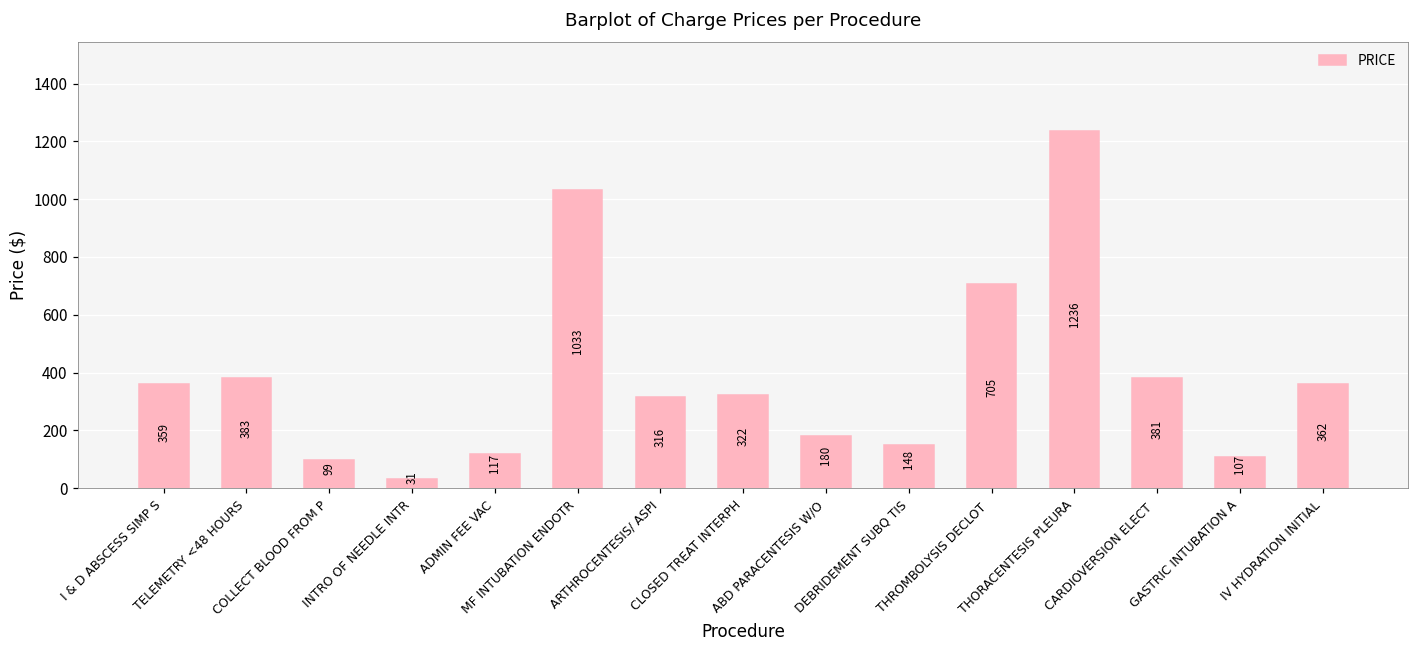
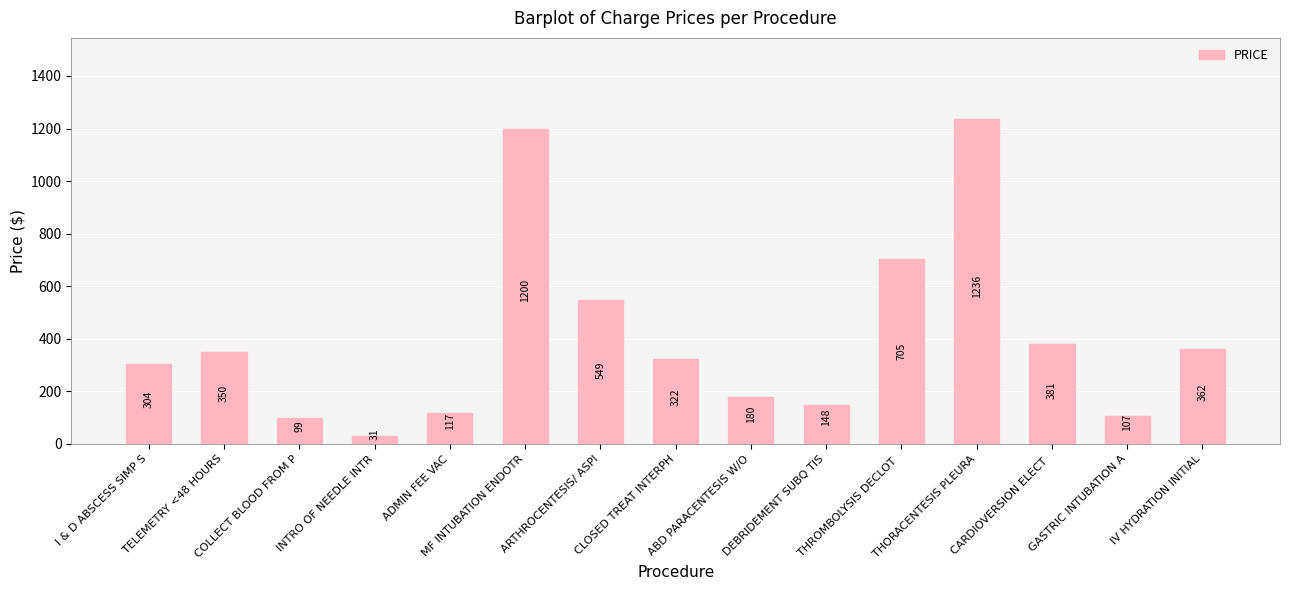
  {
-   "I & D ABSCESS SIMP S": 359,
-   "TELEMETRY <48 HOURS": 383,
+   "I & D ABSCESS SIMP S": 304,
+   "TELEMETRY <48 HOURS": 350,
    "COLLECT BLOOD FROM P": 99,
    "INTRO OF NEEDLE INTR": 31,
    "ADMIN FEE VAC": 117,
-   "MF INTUBATION ENDOTR": 1033,
-   "ARTHROCENTESIS/ ASPI": 316,
+   "MF INTUBATION ENDOTR": 1200,
+   "ARTHROCENTESIS/ ASPI": 549,
    "CLOSED TREAT INTERPH": 322,
    "ABD PARACENTESIS W/O": 180,
    "DEBRIDEMENT SUBQ TIS": 148,
    "THROMBOLYSIS DECLOT": 705,
    "THORACENTESIS PLEURA": 1236,
    "CARDIOVERSION ELECT": 381,
    "GASTRIC INTUBATION A": 107,
    "IV HYDRATION INITIAL": 362
  }
